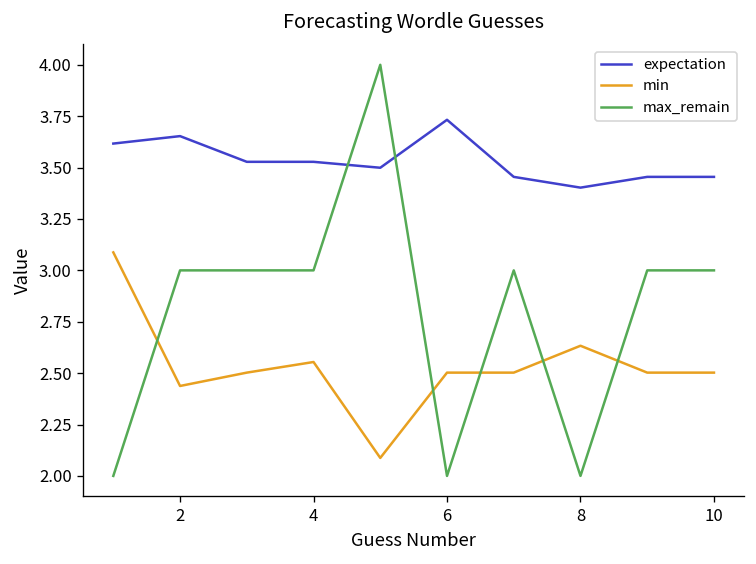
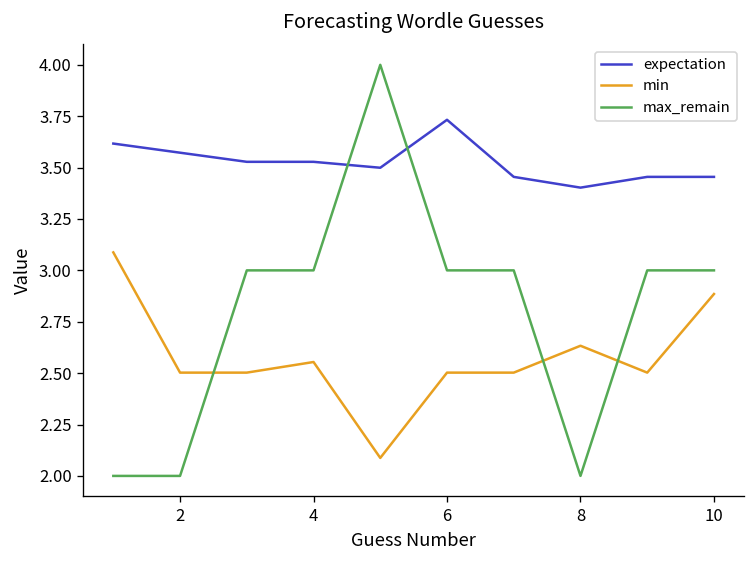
  {
    "expectation": {
-     "2": 3.65,
+     "2": 3.57,
      "4": 3.53,
      "6": 3.73,
      "8": 3.40,
      "10": 3.45
    },
    "min": {
-     "2": 2.44,
+     "2": 2.50,
      "4": 2.55,
      "6": 2.50,
      "8": 2.63,
-     "10": 2.50
+     "10": 2.89
    },
    "max_remain": {
-     "2": 3,
+     "2": 2,
      "4": 3,
-     "6": 2,
+     "6": 3,
      "8": 2,
      "10": 3
    }
  }
